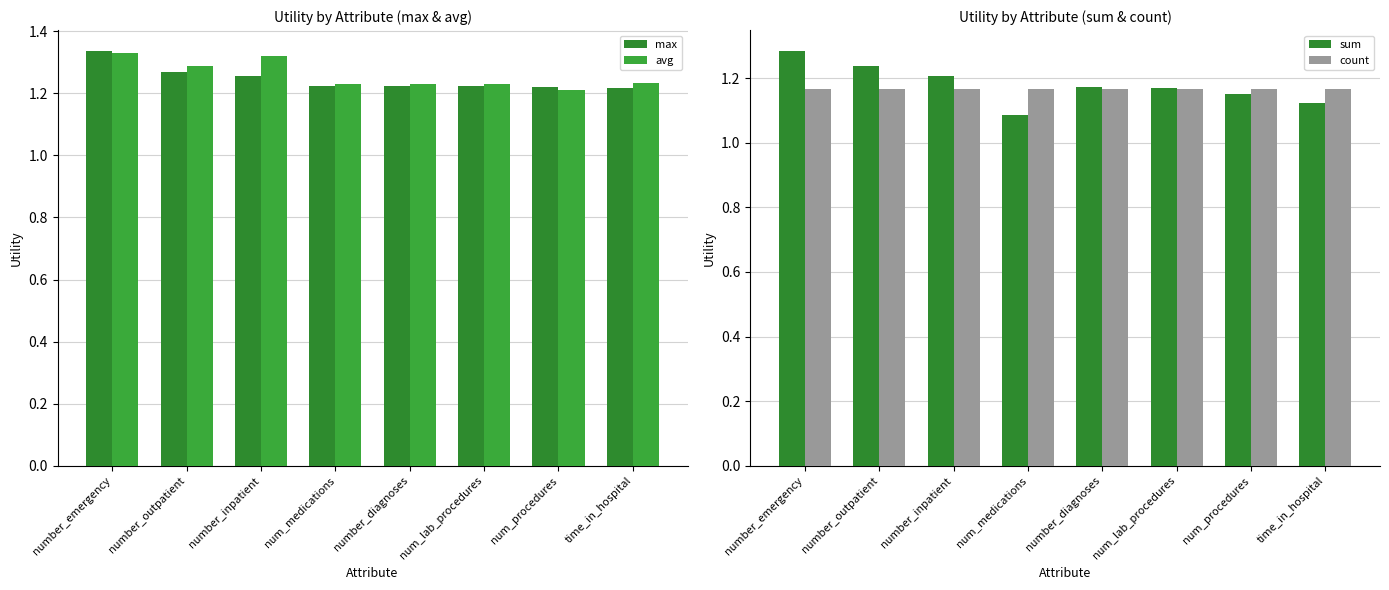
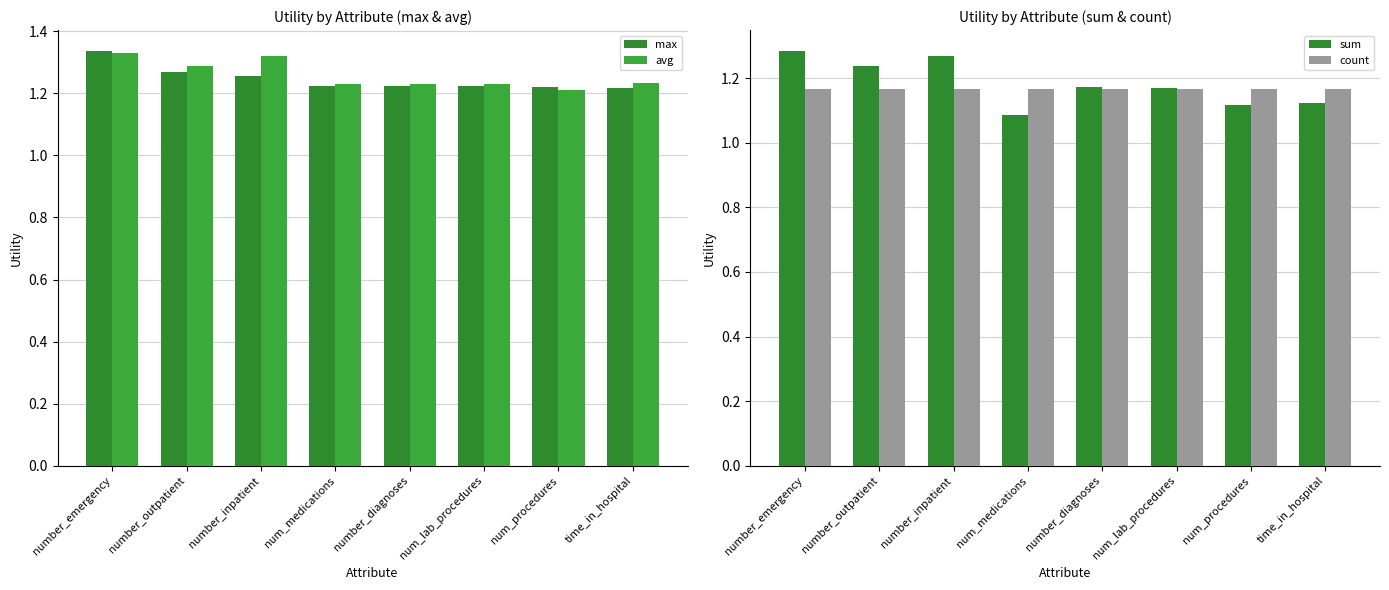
  {
    "Utility by Attribute (sum & count)": {
      "sum": {
        "number_emergency": 1.28,
        "number_outpatient": 1.24,
-       "number_inpatient": 1.21,
+       "number_inpatient": 1.27,
        "num_medications": 1.09,
        "number_diagnoses": 1.17,
        "num_lab_procedures": 1.17,
-       "num_procedures": 1.15,
+       "num_procedures": 1.12,
        "time_in_hospital": 1.12
      },
      "count": {
        "number_emergency": 1.17,
        "number_outpatient": 1.17,
        "number_inpatient": 1.17,
        "num_medications": 1.17,
        "number_diagnoses": 1.17,
        "num_lab_procedures": 1.17,
        "num_procedures": 1.17,
        "time_in_hospital": 1.17
      }
    }
  }
